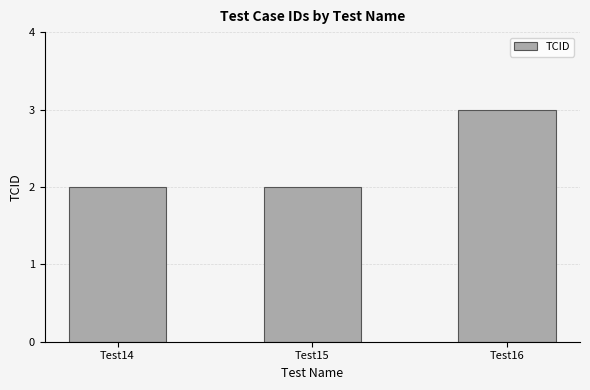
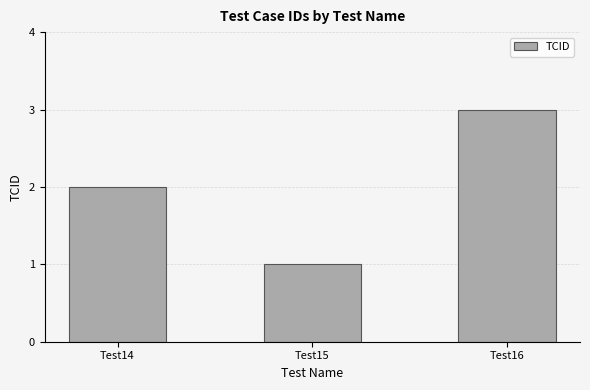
  {
    "Test14": 2,
-   "Test15": 2,
+   "Test15": 1,
    "Test16": 3
  }
